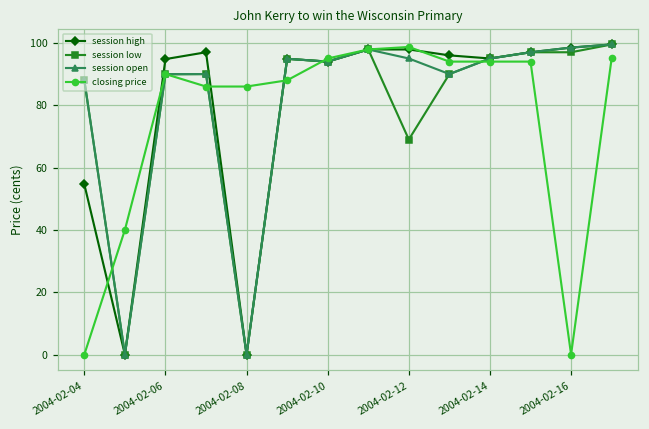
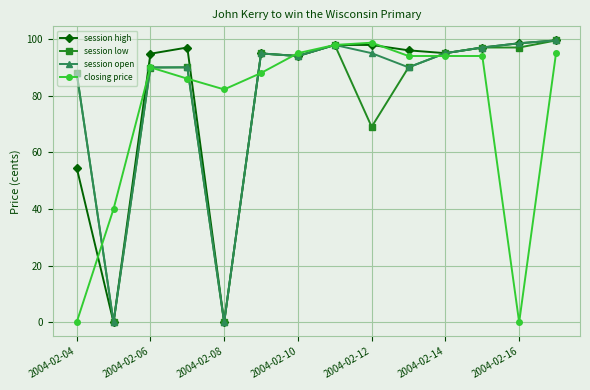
  {
    "session high": {
      "2004-02-04": 55,
      "2004-02-06": 95
    },
    "closing price": {
      "2004-02-04": 0,
-     "2004-02-08": 86,
+     "2004-02-08": 82,
      "2004-02-10": 95,
      "2004-02-14": 94
    }
  }
